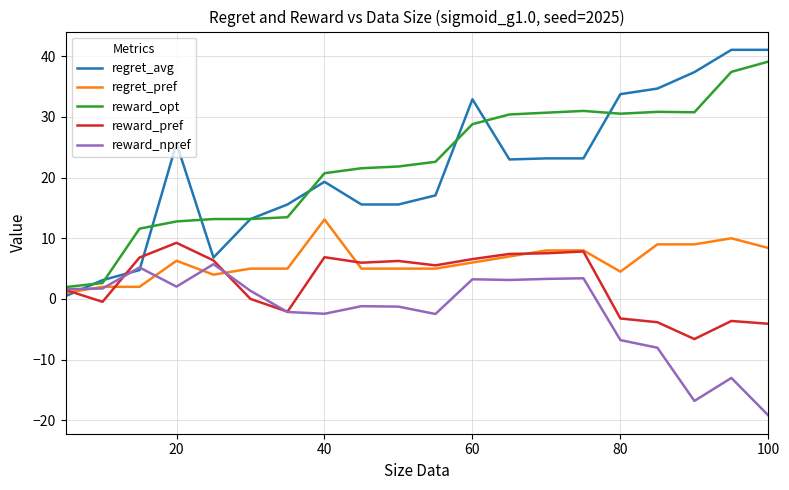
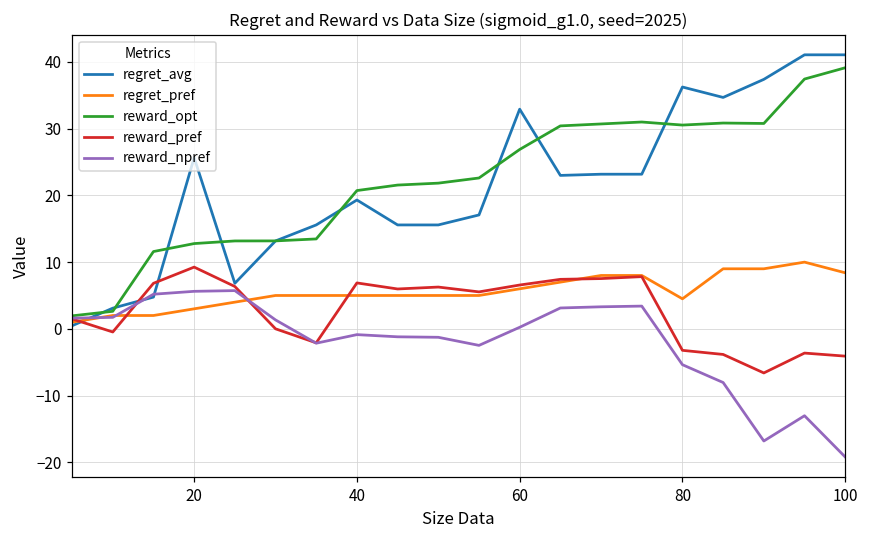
  {
    "regret_avg": {
      "40": 19,
      "60": 33,
-     "80": 34,
+     "80": 36,
      "100": 41
    },
    "regret_pref": {
-     "20": 6,
-     "40": 13,
+     "20": 3,
+     "40": 5,
      "60": 6,
      "80": 5,
      "100": 8
    },
    "reward_opt": {
      "20": 13,
      "40": 21,
-     "60": 29,
+     "60": 27,
      "80": 31,
      "100": 39
    },
    "reward_pref": {
      "20": 9,
      "40": 7,
      "60": 7,
      "80": -3,
      "100": -4
    },
    "reward_npref": {
-     "20": 2,
-     "40": -2,
-     "60": 3,
-     "80": -7,
+     "20": 6,
+     "40": -1,
+     "60": 0,
+     "80": -5,
      "100": -19
    }
  }
